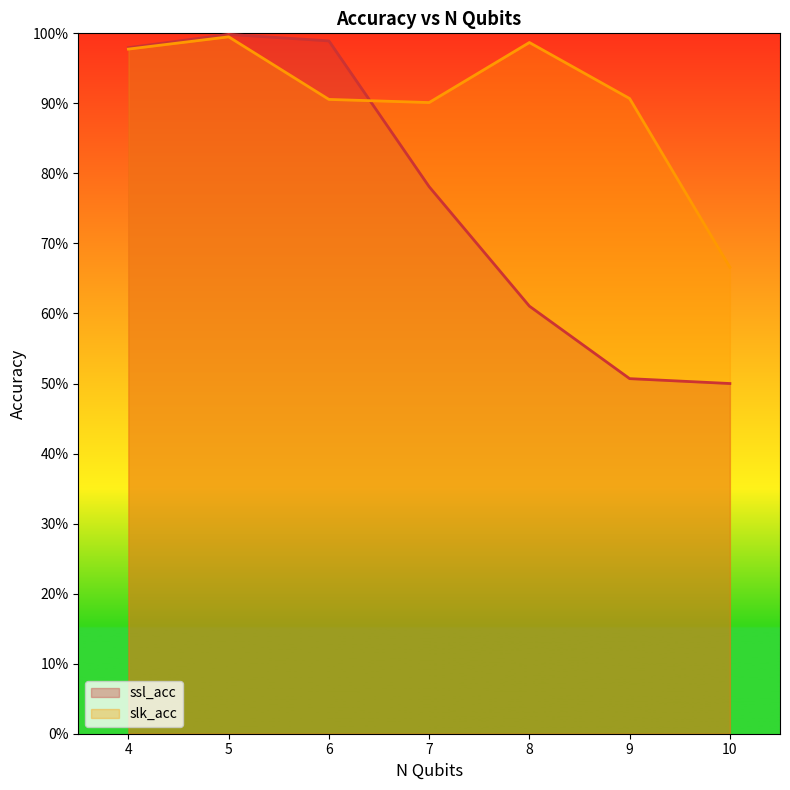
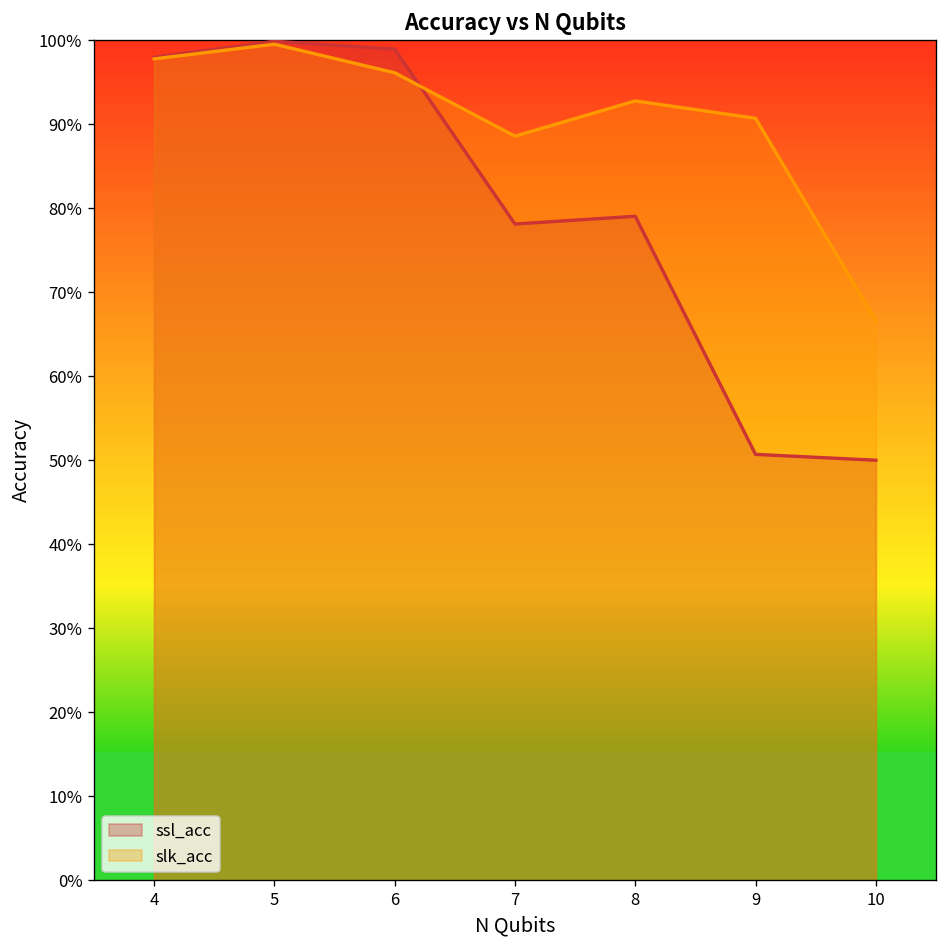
  {
    "ssl_acc": {
      "6": "99%",
      "7": "78%",
-     "8": "61%",
+     "8": "79%",
      "9": "51%",
      "10": "50%"
    },
    "slk_acc": {
-     "6": "91%",
-     "7": "90%",
-     "8": "99%",
+     "6": "96%",
+     "7": "89%",
+     "8": "93%",
      "9": "91%",
      "10": "67%"
    }
  }
